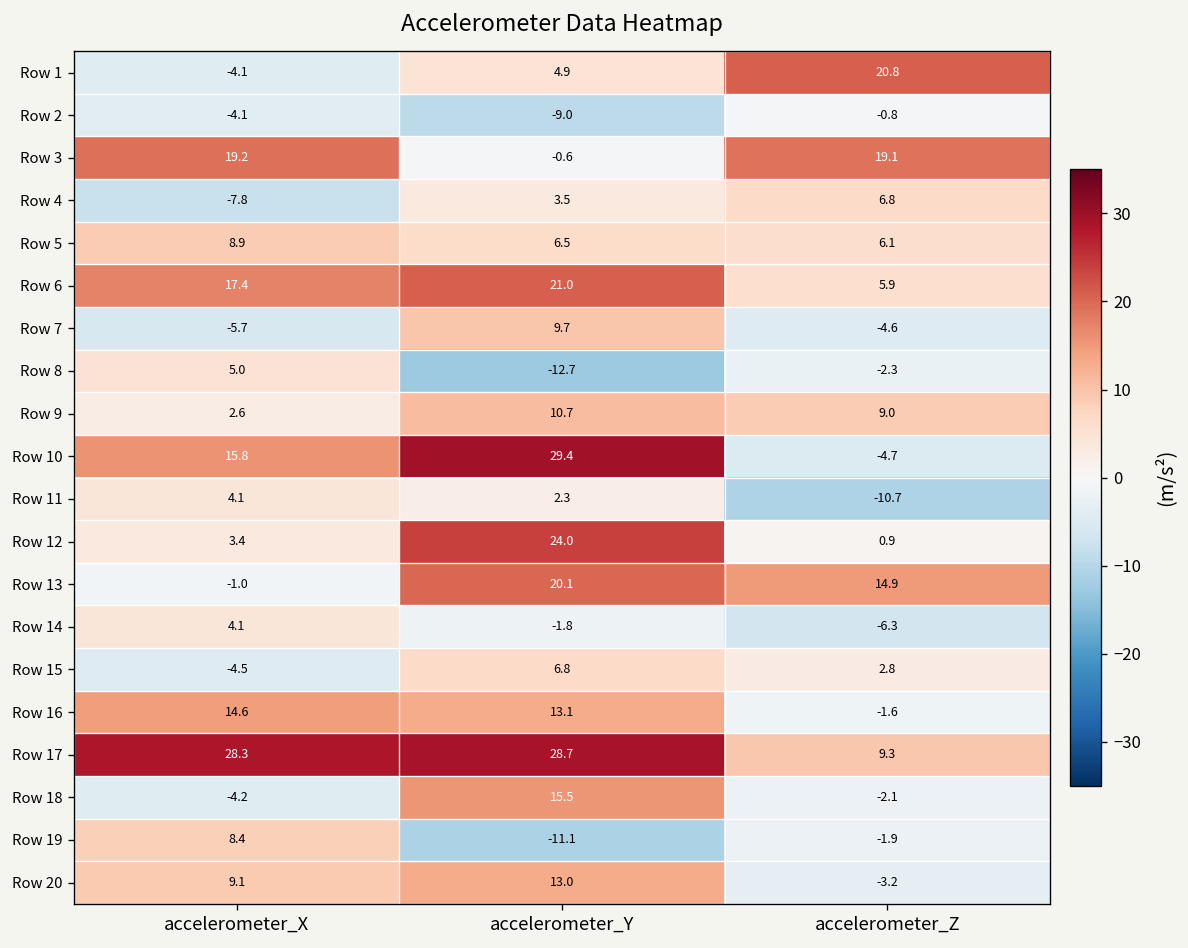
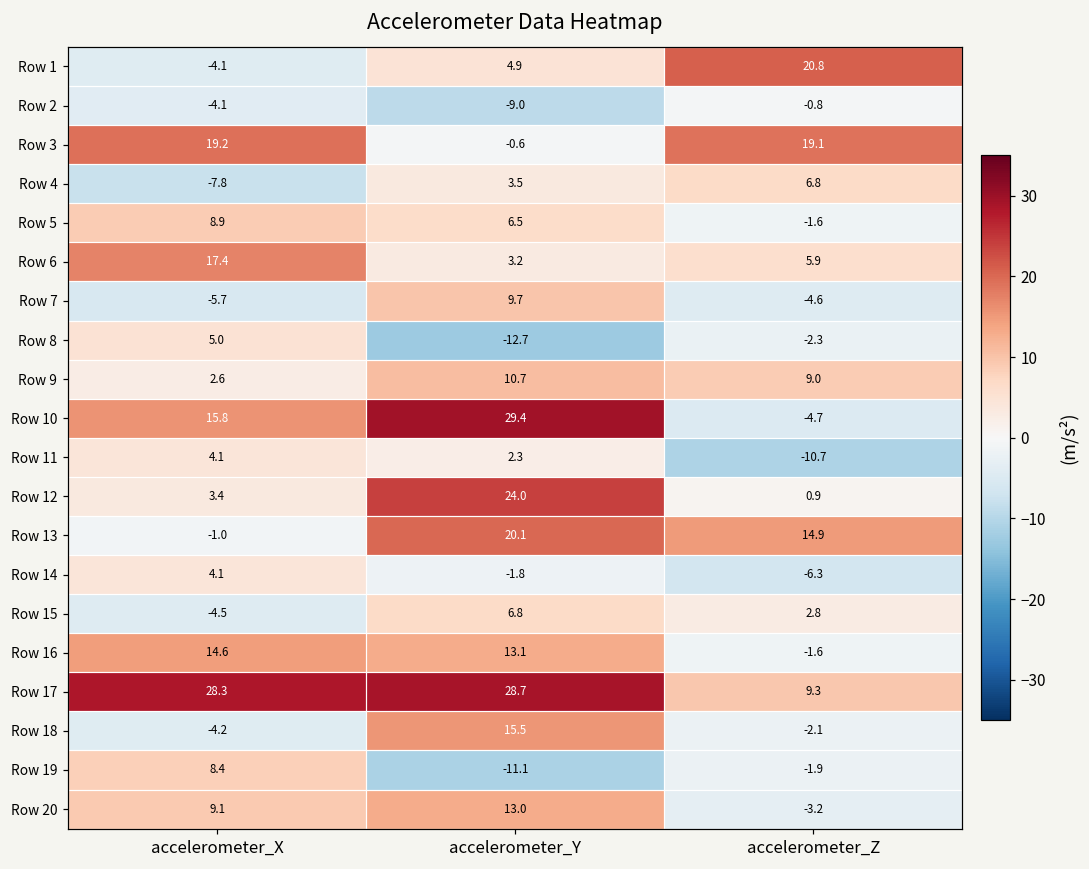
  {
    "Row 1": {
      "accelerometer_X": -4.1,
      "accelerometer_Y": 4.9,
      "accelerometer_Z": 20.8
    },
    "Row 2": {
      "accelerometer_X": -4.1,
      "accelerometer_Y": -9.0,
      "accelerometer_Z": -0.8
    },
    "Row 3": {
      "accelerometer_X": 19.2,
      "accelerometer_Y": -0.6,
      "accelerometer_Z": 19.1
    },
    "Row 4": {
      "accelerometer_X": -7.8,
      "accelerometer_Y": 3.5,
      "accelerometer_Z": 6.8
    },
    "Row 5": {
      "accelerometer_X": 8.9,
      "accelerometer_Y": 6.5,
-     "accelerometer_Z": 6.1
+     "accelerometer_Z": -1.6
    },
    "Row 6": {
      "accelerometer_X": 17.4,
-     "accelerometer_Y": 21.0,
+     "accelerometer_Y": 3.2,
      "accelerometer_Z": 5.9
    },
    "Row 7": {
      "accelerometer_X": -5.7,
      "accelerometer_Y": 9.7,
      "accelerometer_Z": -4.6
    },
    "Row 8": {
      "accelerometer_X": 5.0,
      "accelerometer_Y": -12.7,
      "accelerometer_Z": -2.3
    },
    "Row 9": {
      "accelerometer_X": 2.6,
      "accelerometer_Y": 10.7,
      "accelerometer_Z": 9.0
    },
    "Row 10": {
      "accelerometer_X": 15.8,
      "accelerometer_Y": 29.4,
      "accelerometer_Z": -4.7
    },
    "Row 11": {
      "accelerometer_X": 4.1,
      "accelerometer_Y": 2.3,
      "accelerometer_Z": -10.7
    },
    "Row 12": {
      "accelerometer_X": 3.4,
      "accelerometer_Y": 24.0,
      "accelerometer_Z": 0.9
    },
    "Row 13": {
      "accelerometer_X": -1.0,
      "accelerometer_Y": 20.1,
      "accelerometer_Z": 14.9
    },
    "Row 14": {
      "accelerometer_X": 4.1,
      "accelerometer_Y": -1.8,
      "accelerometer_Z": -6.3
    },
    "Row 15": {
      "accelerometer_X": -4.5,
      "accelerometer_Y": 6.8,
      "accelerometer_Z": 2.8
    },
    "Row 16": {
      "accelerometer_X": 14.6,
      "accelerometer_Y": 13.1,
      "accelerometer_Z": -1.6
    },
    "Row 17": {
      "accelerometer_X": 28.3,
      "accelerometer_Y": 28.7,
      "accelerometer_Z": 9.3
    },
    "Row 18": {
      "accelerometer_X": -4.2,
      "accelerometer_Y": 15.5,
      "accelerometer_Z": -2.1
    },
    "Row 19": {
      "accelerometer_X": 8.4,
      "accelerometer_Y": -11.1,
      "accelerometer_Z": -1.9
    },
    "Row 20": {
      "accelerometer_X": 9.1,
      "accelerometer_Y": 13.0,
      "accelerometer_Z": -3.2
    }
  }
